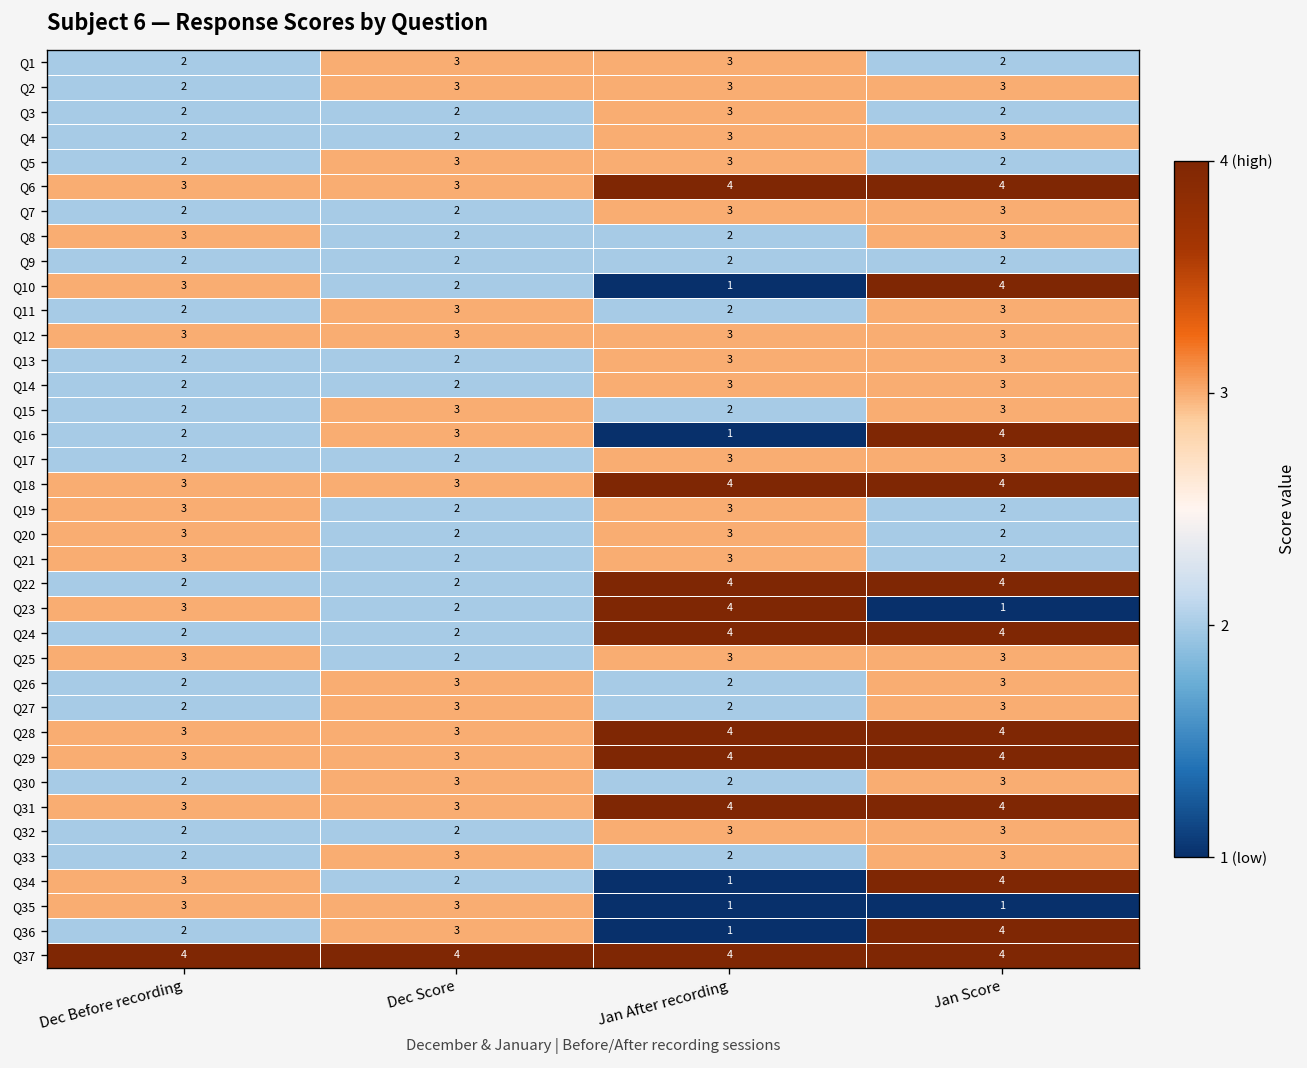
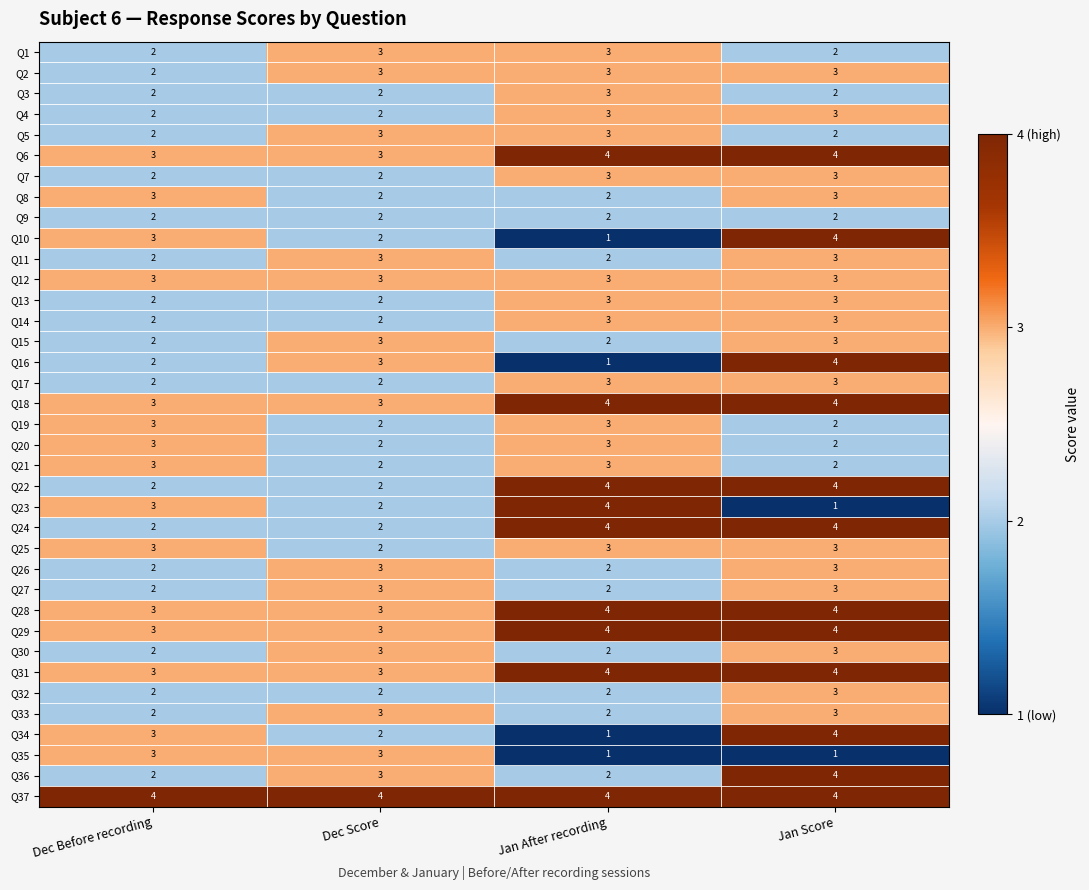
  {
    "Q1": {
      "Dec Before recording": 2,
      "Dec Score": 3,
      "Jan After recording": 3,
      "Jan Score": 2
    },
    "Q2": {
      "Dec Before recording": 2,
      "Dec Score": 3,
      "Jan After recording": 3,
      "Jan Score": 3
    },
    "Q3": {
      "Dec Before recording": 2,
      "Dec Score": 2,
      "Jan After recording": 3,
      "Jan Score": 2
    },
    "Q4": {
      "Dec Before recording": 2,
      "Dec Score": 2,
      "Jan After recording": 3,
      "Jan Score": 3
    },
    "Q5": {
      "Dec Before recording": 2,
      "Dec Score": 3,
      "Jan After recording": 3,
      "Jan Score": 2
    },
    "Q6": {
      "Dec Before recording": 3,
      "Dec Score": 3,
      "Jan After recording": 4,
      "Jan Score": 4
    },
    "Q7": {
      "Dec Before recording": 2,
      "Dec Score": 2,
      "Jan After recording": 3,
      "Jan Score": 3
    },
    "Q8": {
      "Dec Before recording": 3,
      "Dec Score": 2,
      "Jan After recording": 2,
      "Jan Score": 3
    },
    "Q9": {
      "Dec Before recording": 2,
      "Dec Score": 2,
      "Jan After recording": 2,
      "Jan Score": 2
    },
    "Q10": {
      "Dec Before recording": 3,
      "Dec Score": 2,
      "Jan After recording": 1,
      "Jan Score": 4
    },
    "Q11": {
      "Dec Before recording": 2,
      "Dec Score": 3,
      "Jan After recording": 2,
      "Jan Score": 3
    },
    "Q12": {
      "Dec Before recording": 3,
      "Dec Score": 3,
      "Jan After recording": 3,
      "Jan Score": 3
    },
    "Q13": {
      "Dec Before recording": 2,
      "Dec Score": 2,
      "Jan After recording": 3,
      "Jan Score": 3
    },
    "Q14": {
      "Dec Before recording": 2,
      "Dec Score": 2,
      "Jan After recording": 3,
      "Jan Score": 3
    },
    "Q15": {
      "Dec Before recording": 2,
      "Dec Score": 3,
      "Jan After recording": 2,
      "Jan Score": 3
    },
    "Q16": {
      "Dec Before recording": 2,
      "Dec Score": 3,
      "Jan After recording": 1,
      "Jan Score": 4
    },
    "Q17": {
      "Dec Before recording": 2,
      "Dec Score": 2,
      "Jan After recording": 3,
      "Jan Score": 3
    },
    "Q18": {
      "Dec Before recording": 3,
      "Dec Score": 3,
      "Jan After recording": 4,
      "Jan Score": 4
    },
    "Q19": {
      "Dec Before recording": 3,
      "Dec Score": 2,
      "Jan After recording": 3,
      "Jan Score": 2
    },
    "Q20": {
      "Dec Before recording": 3,
      "Dec Score": 2,
      "Jan After recording": 3,
      "Jan Score": 2
    },
    "Q21": {
      "Dec Before recording": 3,
      "Dec Score": 2,
      "Jan After recording": 3,
      "Jan Score": 2
    },
    "Q22": {
      "Dec Before recording": 2,
      "Dec Score": 2,
      "Jan After recording": 4,
      "Jan Score": 4
    },
    "Q23": {
      "Dec Before recording": 3,
      "Dec Score": 2,
      "Jan After recording": 4,
      "Jan Score": 1
    },
    "Q24": {
      "Dec Before recording": 2,
      "Dec Score": 2,
      "Jan After recording": 4,
      "Jan Score": 4
    },
    "Q25": {
      "Dec Before recording": 3,
      "Dec Score": 2,
      "Jan After recording": 3,
      "Jan Score": 3
    },
    "Q26": {
      "Dec Before recording": 2,
      "Dec Score": 3,
      "Jan After recording": 2,
      "Jan Score": 3
    },
    "Q27": {
      "Dec Before recording": 2,
      "Dec Score": 3,
      "Jan After recording": 2,
      "Jan Score": 3
    },
    "Q28": {
      "Dec Before recording": 3,
      "Dec Score": 3,
      "Jan After recording": 4,
      "Jan Score": 4
    },
    "Q29": {
      "Dec Before recording": 3,
      "Dec Score": 3,
      "Jan After recording": 4,
      "Jan Score": 4
    },
    "Q30": {
      "Dec Before recording": 2,
      "Dec Score": 3,
      "Jan After recording": 2,
      "Jan Score": 3
    },
    "Q31": {
      "Dec Before recording": 3,
      "Dec Score": 3,
      "Jan After recording": 4,
      "Jan Score": 4
    },
    "Q32": {
      "Dec Before recording": 2,
      "Dec Score": 2,
-     "Jan After recording": 3,
+     "Jan After recording": 2,
      "Jan Score": 3
    },
    "Q33": {
      "Dec Before recording": 2,
      "Dec Score": 3,
      "Jan After recording": 2,
      "Jan Score": 3
    },
    "Q34": {
      "Dec Before recording": 3,
      "Dec Score": 2,
      "Jan After recording": 1,
      "Jan Score": 4
    },
    "Q35": {
      "Dec Before recording": 3,
      "Dec Score": 3,
      "Jan After recording": 1,
      "Jan Score": 1
    },
    "Q36": {
      "Dec Before recording": 2,
      "Dec Score": 3,
-     "Jan After recording": 1,
+     "Jan After recording": 2,
      "Jan Score": 4
    },
    "Q37": {
      "Dec Before recording": 4,
      "Dec Score": 4,
      "Jan After recording": 4,
      "Jan Score": 4
    }
  }
